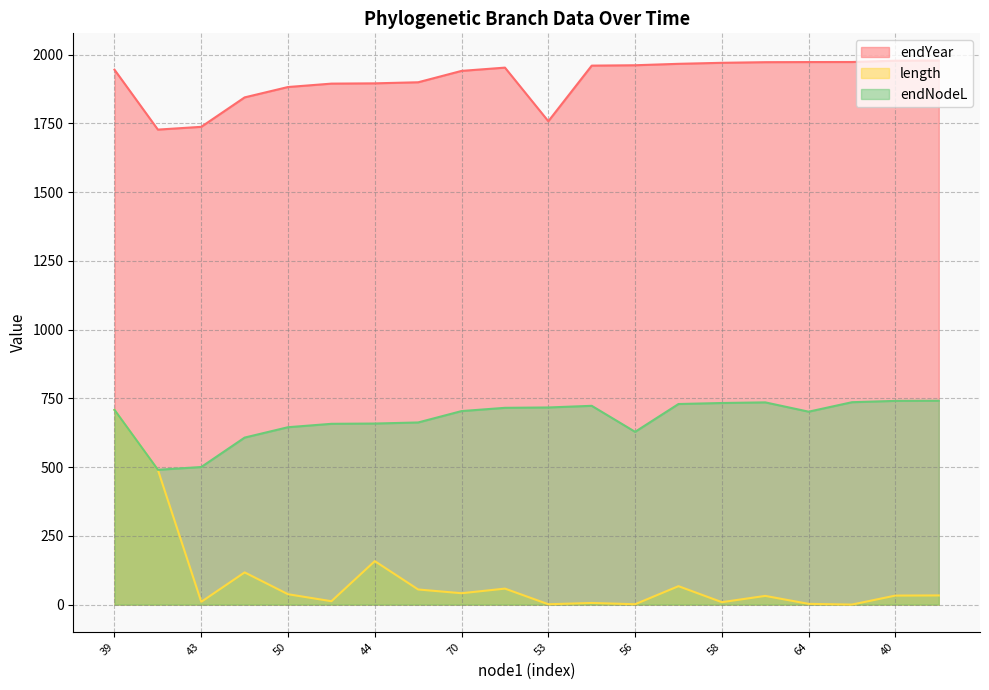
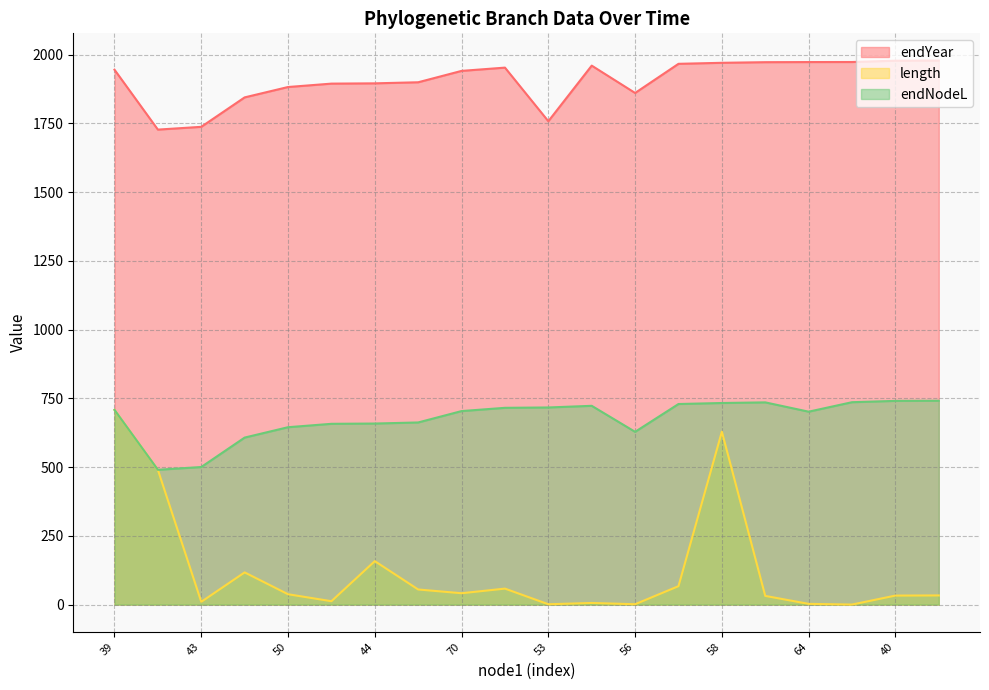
  {
    "endYear": {
      "44": 1900,
      "53": 1760,
-     "56": 1960,
+     "56": 1860,
      "58": 1970,
      "64": 1970
    },
    "length": {
      "44": 160,
      "53": 0,
      "56": 0,
-     "58": 10,
+     "58": 630,
      "64": 0
    },
    "endNodeL": {
      "44": 660,
      "53": 720,
      "56": 630,
      "58": 730,
      "64": 700
    }
  }
